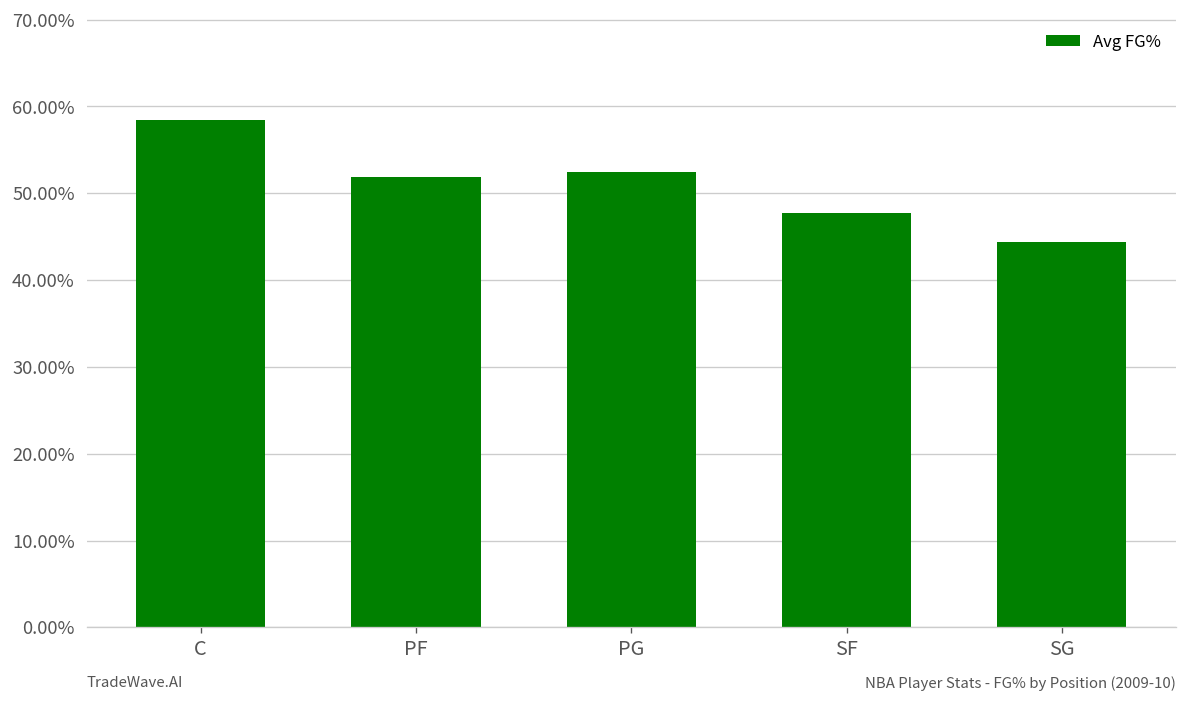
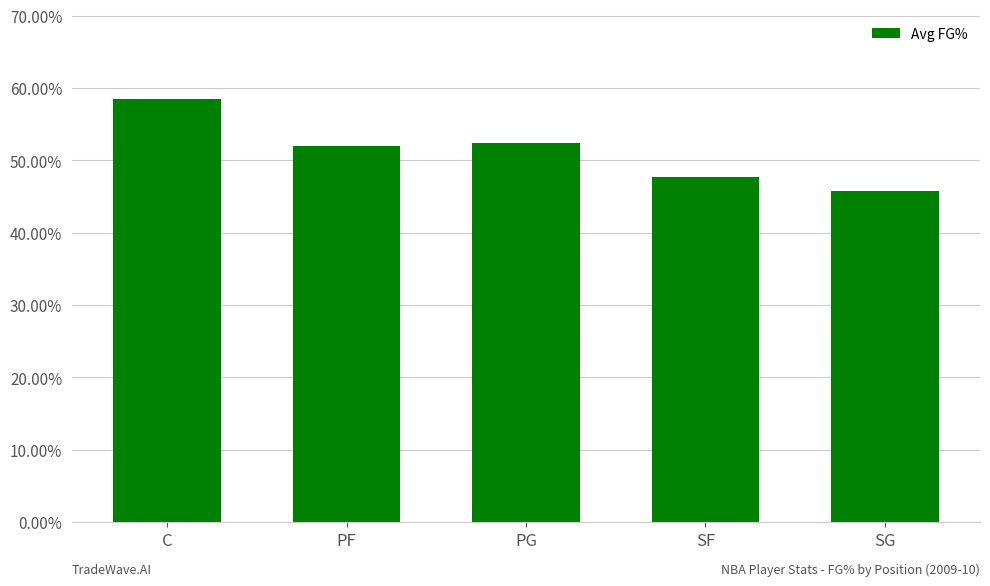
  {
    "C": "58%",
    "PF": "52%",
    "PG": "52%",
    "SF": "48%",
-   "SG": "44%"
+   "SG": "46%"
  }
